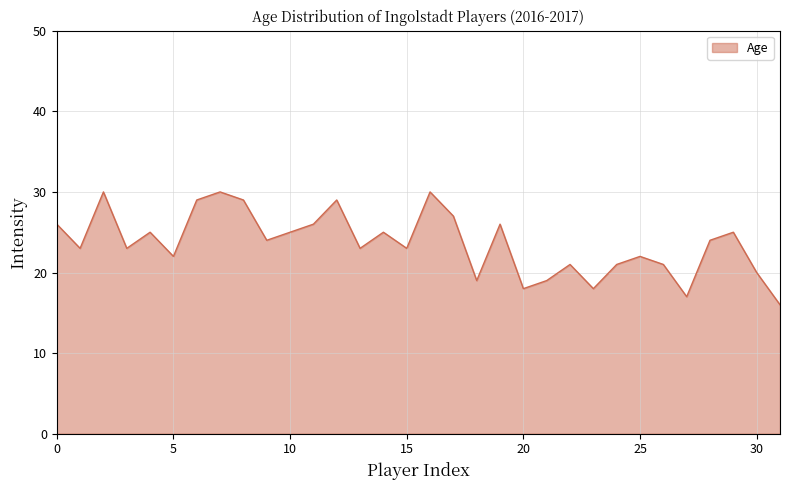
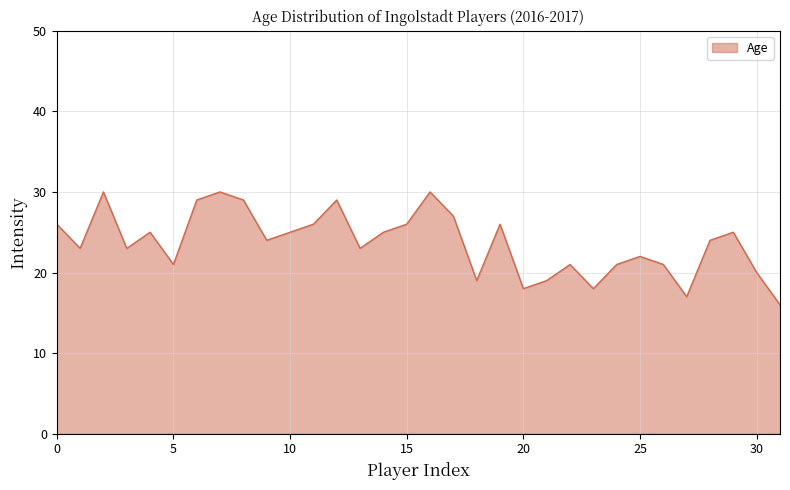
  {
    "0": 26,
-   "5": 22,
+   "5": 21,
    "10": 25,
-   "15": 23,
+   "15": 26,
    "20": 18,
    "25": 22,
    "30": 20
  }
